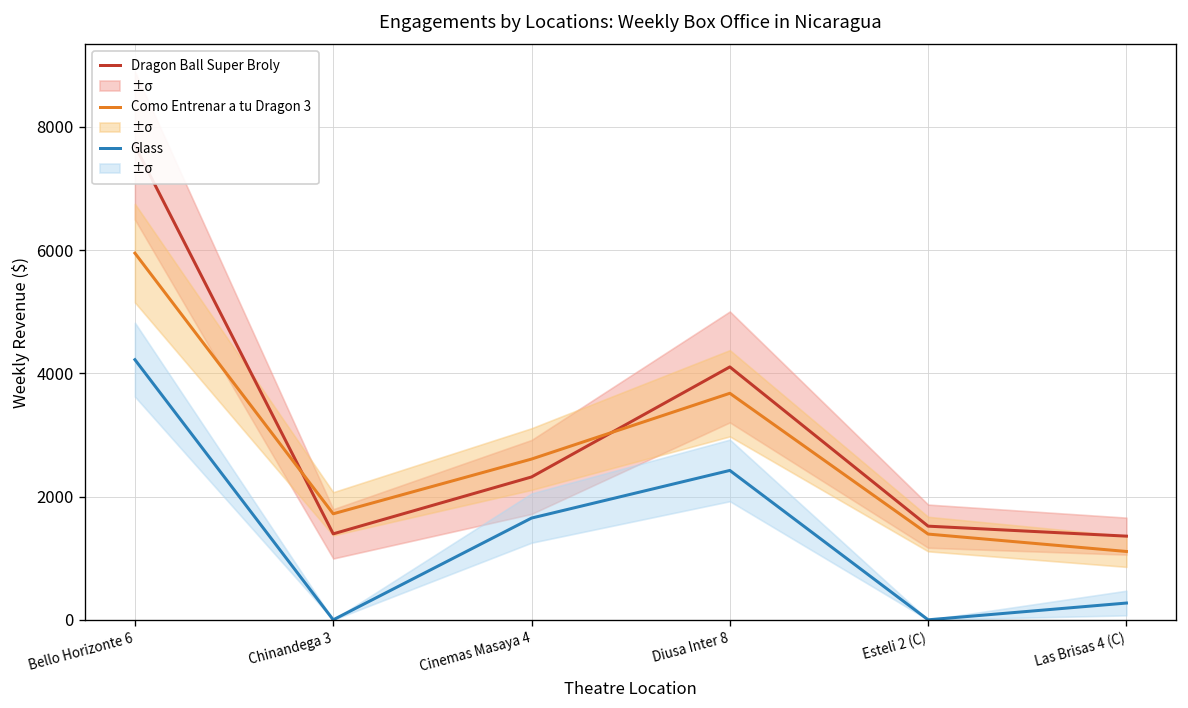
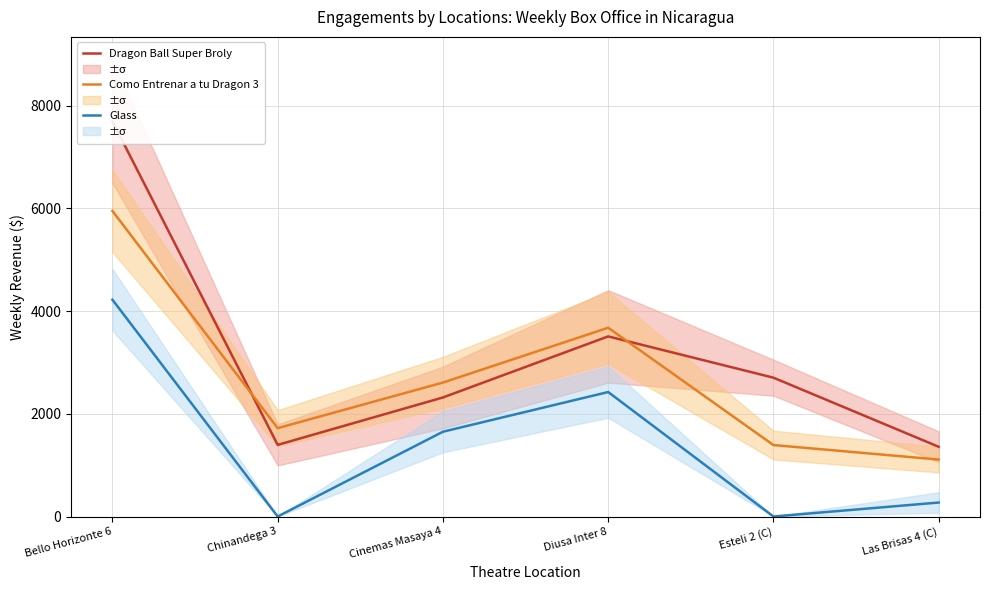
  {
    "Dragon Ball Super Broly": {
      "Chinandega 3": 1400,
      "Cinemas Masaya 4": 2300,
-     "Diusa Inter 8": 4100,
-     "Esteli 2 (C)": 1500
+     "Diusa Inter 8": 3500,
+     "Esteli 2 (C)": 2700
    },
    "Como Entrenar a tu Dragon 3": {
      "Bello Horizonte 6": 5900,
      "Chinandega 3": 1700,
      "Cinemas Masaya 4": 2600,
      "Diusa Inter 8": 3700,
      "Esteli 2 (C)": 1400,
      "Las Brisas 4 (C)": 1100
    },
    "Glass": {
      "Bello Horizonte 6": 4200,
      "Cinemas Masaya 4": 1700,
      "Diusa Inter 8": 2400,
      "Las Brisas 4 (C)": 300
    }
  }
